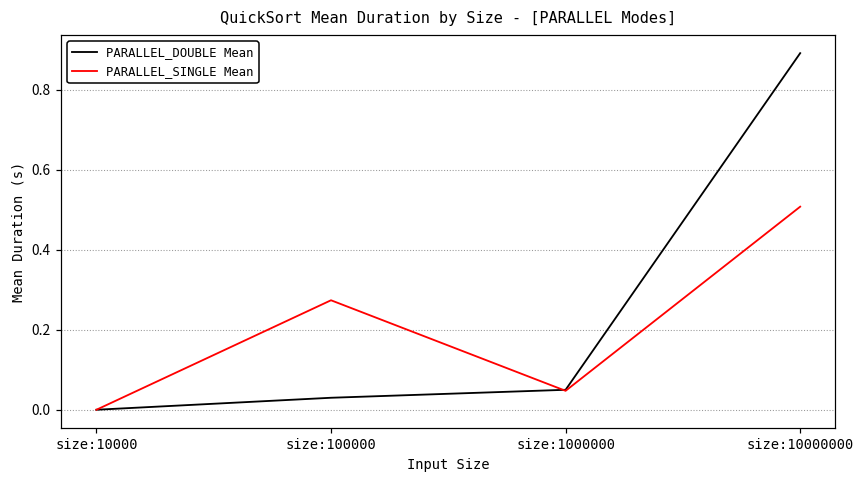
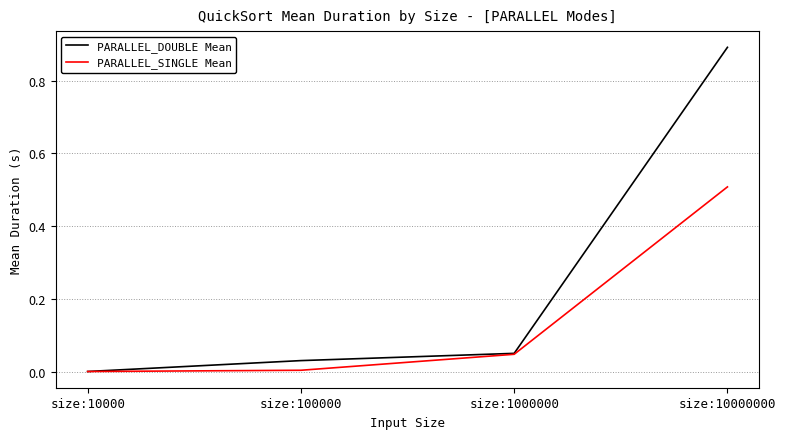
  {
    "PARALLEL_DOUBLE Mean": {
      "size:100000": 0.03,
      "size:10000000": 0.89
    },
    "PARALLEL_SINGLE Mean": {
-     "size:100000": 0.27,
+     "size:100000": 0.00,
      "size:10000000": 0.51
    }
  }
